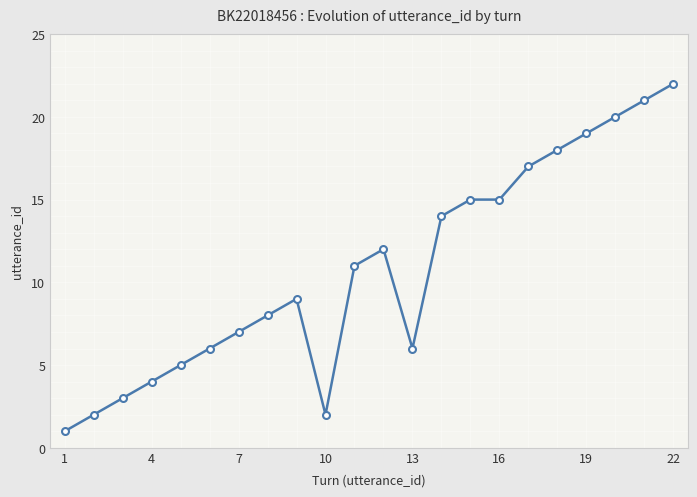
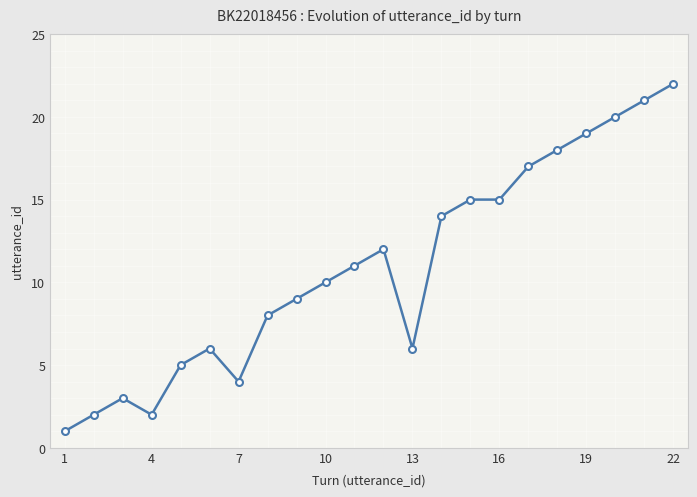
  {
    "1": 1,
-   "4": 4,
-   "7": 7,
-   "10": 2,
+   "4": 2,
+   "7": 4,
+   "10": 10,
    "13": 6,
    "16": 15,
    "19": 19,
    "22": 22
  }
